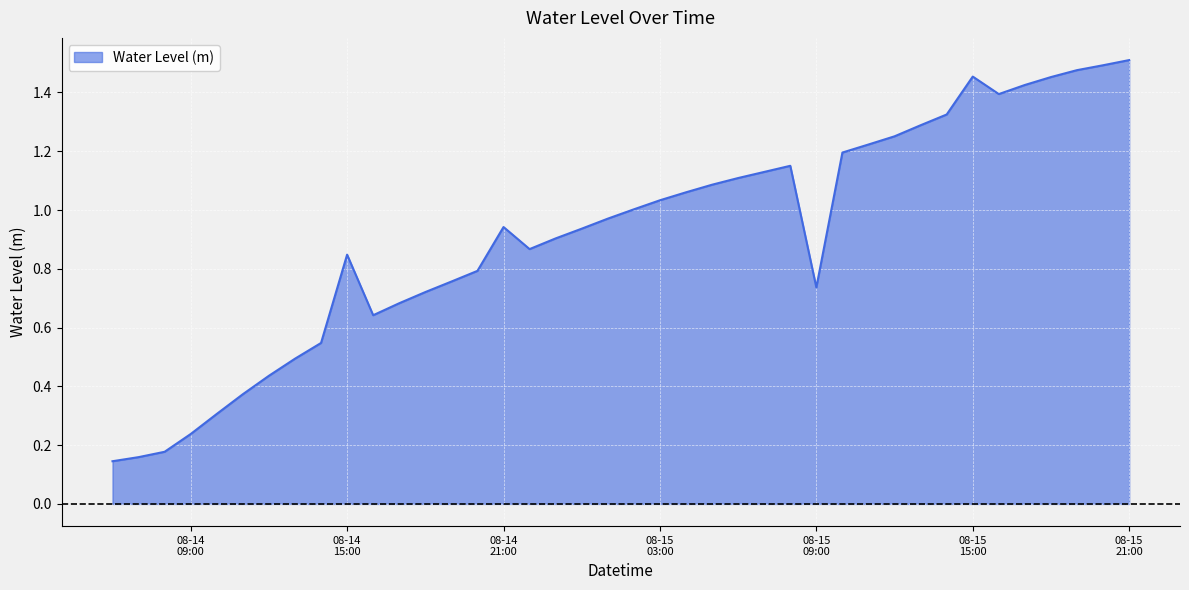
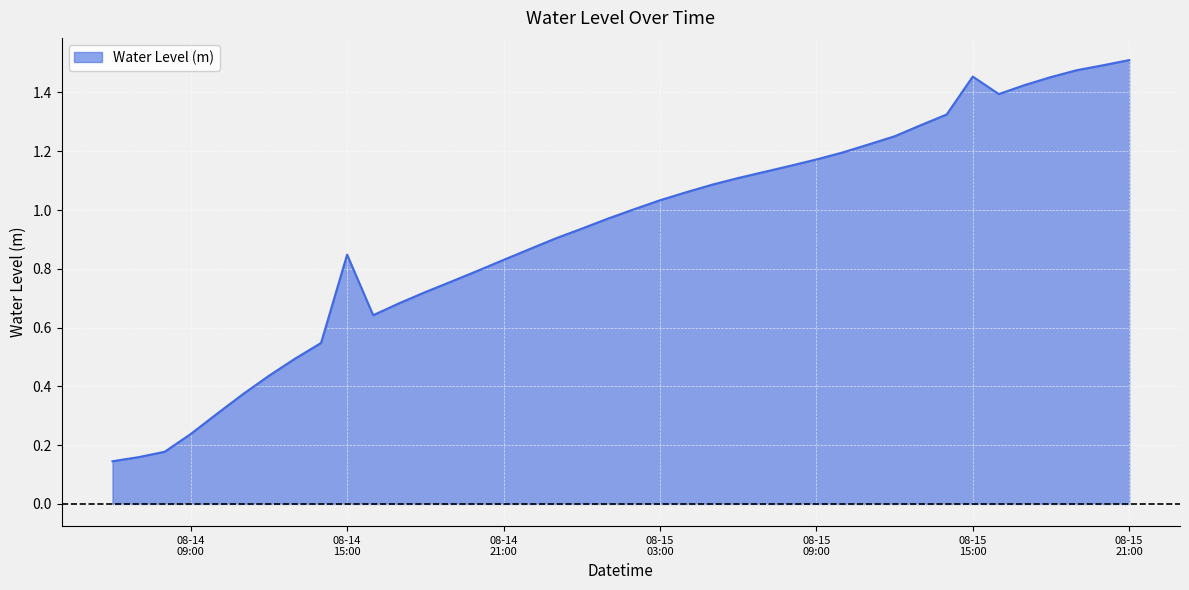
  {
    "08-14 09:00": 0.24,
    "08-14 15:00": 0.85,
-   "08-14 21:00": 0.94,
+   "08-14 21:00": 0.83,
    "08-15 03:00": 1.03,
-   "08-15 09:00": 0.74,
+   "08-15 09:00": 1.17,
    "08-15 15:00": 1.45,
    "08-15 21:00": 1.51
  }
